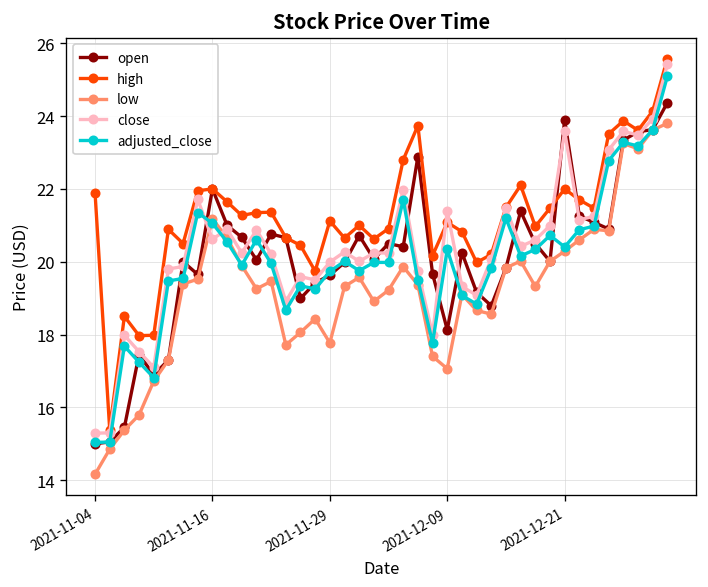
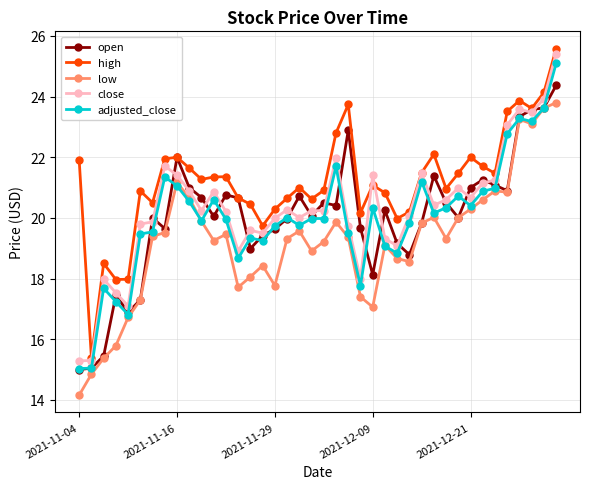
  {
    "open": {
      "2021-11-29": 19.6,
      "2021-12-09": 18.1,
-     "2021-12-21": 23.9
+     "2021-12-21": 21.0
    },
    "high": {
      "2021-11-04": 21.9,
-     "2021-11-29": 21.1,
+     "2021-11-29": 20.3,
      "2021-12-09": 21.1,
      "2021-12-21": 22.0
    },
    "low": {
      "2021-11-04": 14.2,
      "2021-11-16": 21.2,
      "2021-11-29": 17.8,
      "2021-12-09": 17.1,
      "2021-12-21": 20.3
    },
    "close": {
      "2021-11-04": 15.3,
-     "2021-11-16": 20.6,
+     "2021-11-16": 21.4,
      "2021-11-29": 20.0,
      "2021-12-09": 21.4,
-     "2021-12-21": 23.6
+     "2021-12-21": 20.7
    },
    "adjusted_close": {
      "2021-11-16": 21.1,
      "2021-11-29": 19.7,
      "2021-12-09": 20.3,
      "2021-12-21": 20.4
    }
  }
